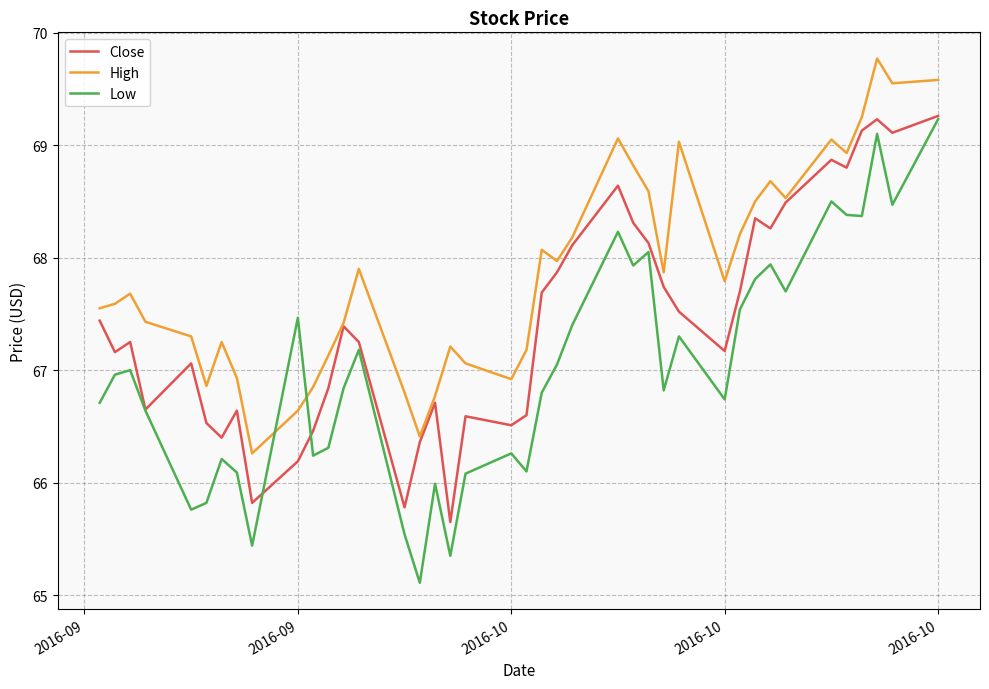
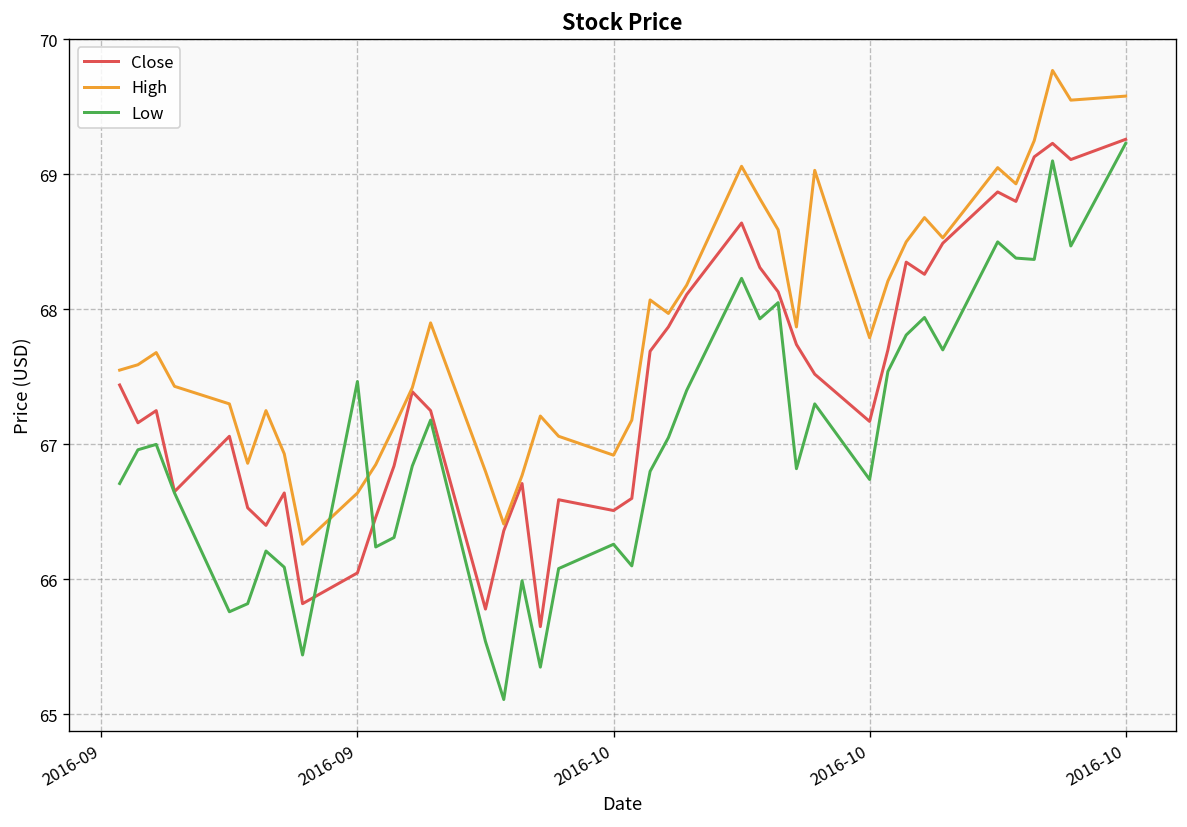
  {
    "Close": {
-     "2016-09": 66.19
+     "2016-09": 66.05
    },
    "High": {
      "2016-09": 66.64
    },
    "Low": {
      "2016-09": 67.47
    }
  }
